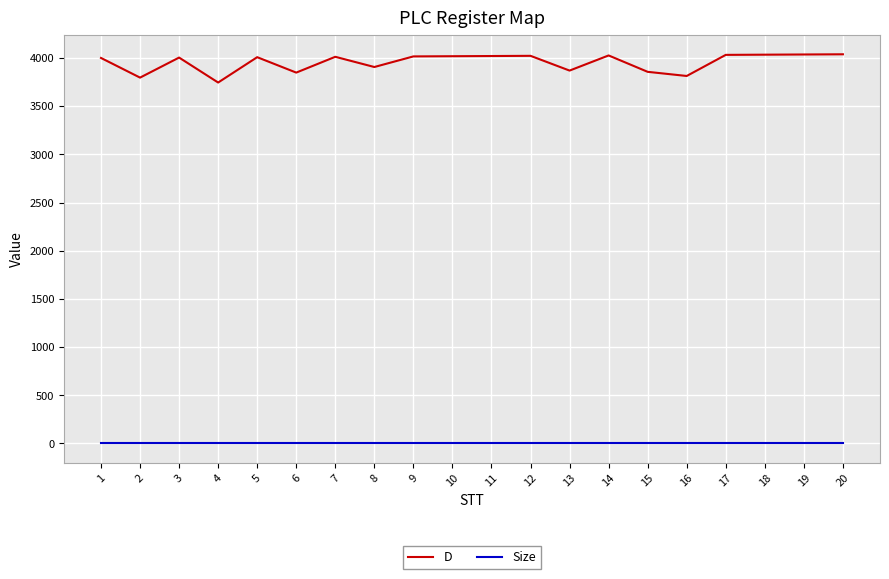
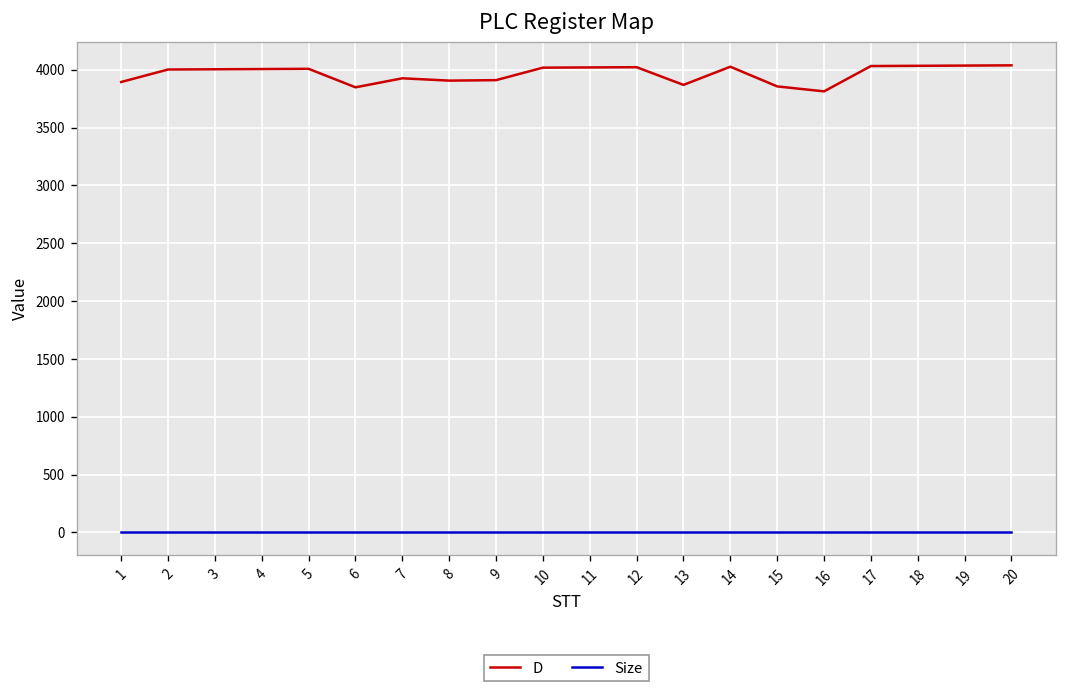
  {
    "D": {
-     "1": 4000,
-     "2": 3800,
+     "1": 3900,
+     "2": 4000,
      "3": 4000,
-     "4": 3700,
+     "4": 4000,
      "5": 4000,
      "6": 3800,
-     "7": 4000,
+     "7": 3900,
      "8": 3900,
-     "9": 4000,
+     "9": 3900,
      "10": 4000,
      "11": 4000,
      "12": 4000,
      "13": 3900,
      "14": 4000,
      "15": 3900,
      "16": 3800,
      "17": 4000,
      "18": 4000,
      "19": 4000,
      "20": 4000
    },
    "Size": {
      "1": 0,
      "2": 0,
      "3": 0,
      "4": 0,
      "5": 0,
      "6": 0,
      "7": 0,
      "8": 0,
      "9": 0,
      "10": 0,
      "11": 0,
      "12": 0,
      "13": 0,
      "14": 0,
      "15": 0,
      "16": 0,
      "17": 0,
      "18": 0,
      "19": 0,
      "20": 0
    }
  }
